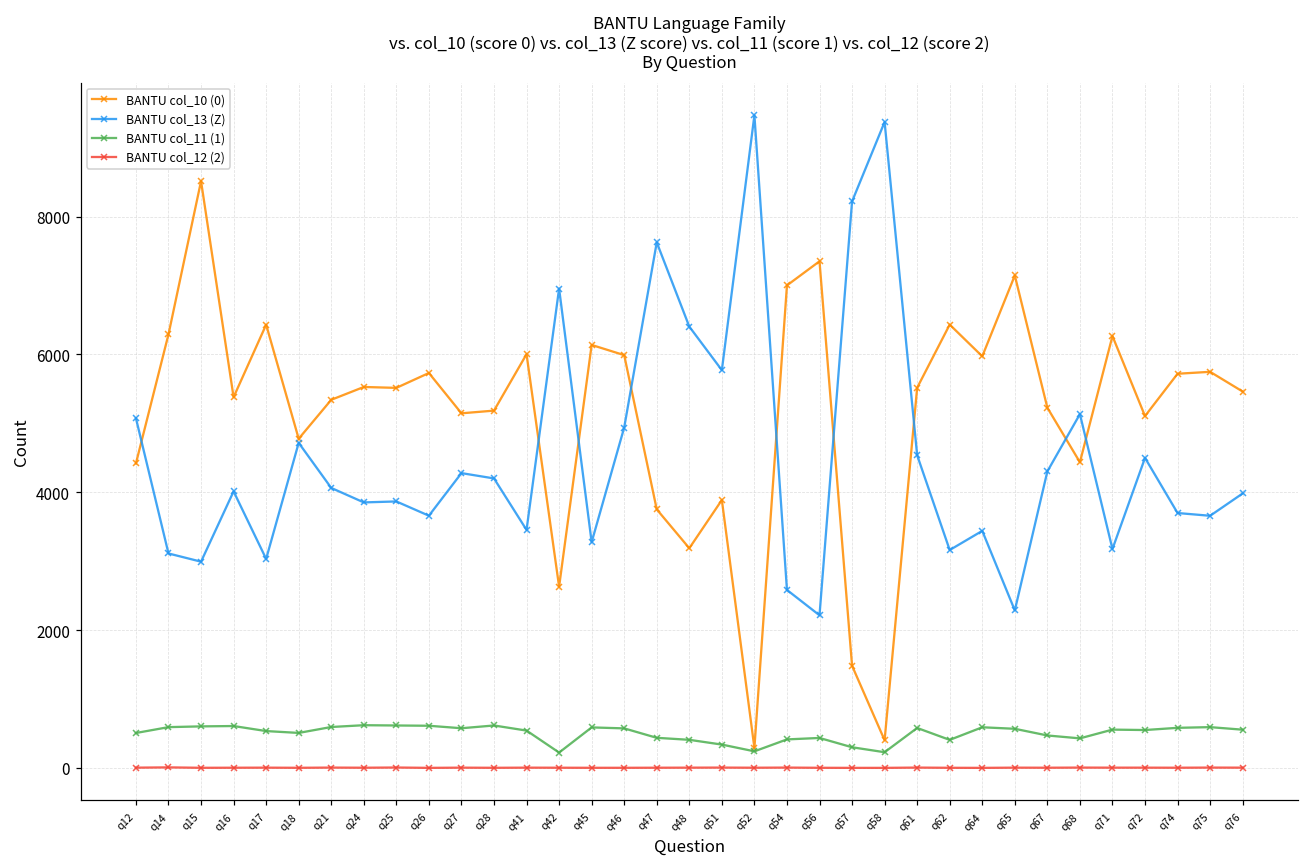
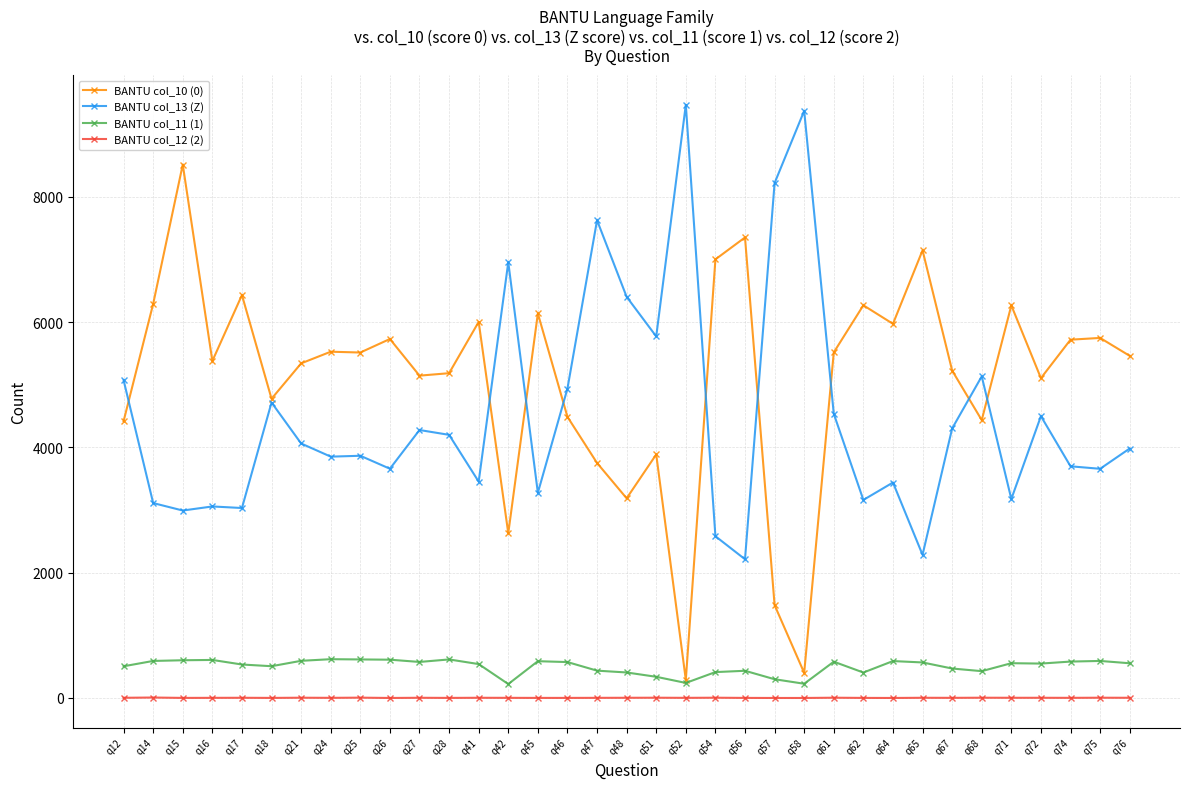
  {
    "BANTU col_10 (0)": {
      "q12": 4400,
      "q14": 6300,
      "q15": 8500,
      "q16": 5400,
      "q17": 6400,
      "q18": 4800,
      "q21": 5300,
      "q24": 5500,
      "q25": 5500,
      "q26": 5700,
      "q27": 5100,
      "q28": 5200,
      "q41": 6000,
      "q42": 2600,
      "q45": 6100,
-     "q46": 6000,
+     "q46": 4500,
      "q47": 3800,
      "q48": 3200,
      "q51": 3900,
      "q52": 300,
      "q54": 7000,
      "q56": 7400,
      "q57": 1500,
      "q58": 400,
      "q61": 5500,
-     "q62": 6400,
+     "q62": 6300,
      "q64": 6000,
      "q65": 7100,
      "q67": 5200,
      "q68": 4400,
      "q71": 6300,
      "q72": 5100,
      "q74": 5700,
      "q75": 5700,
      "q76": 5500
    },
    "BANTU col_13 (Z)": {
      "q12": 5100,
      "q14": 3100,
      "q15": 3000,
-     "q16": 4000,
+     "q16": 3100,
      "q17": 3000,
      "q18": 4700,
      "q21": 4100,
      "q24": 3900,
      "q25": 3900,
      "q26": 3700,
      "q27": 4300,
      "q28": 4200,
      "q41": 3500,
      "q42": 7000,
      "q45": 3300,
      "q46": 4900,
      "q47": 7600,
      "q48": 6400,
      "q51": 5800,
      "q52": 9500,
      "q54": 2600,
      "q56": 2200,
      "q57": 8200,
      "q58": 9400,
      "q61": 4500,
      "q62": 3200,
      "q64": 3400,
      "q65": 2300,
      "q67": 4300,
      "q68": 5100,
      "q71": 3200,
      "q72": 4500,
      "q74": 3700,
      "q75": 3700,
      "q76": 4000
    },
    "BANTU col_11 (1)": {
      "q12": 500,
      "q14": 600,
      "q15": 600,
      "q16": 600,
      "q17": 500,
      "q18": 500,
      "q21": 600,
      "q24": 600,
      "q25": 600,
      "q26": 600,
      "q27": 600,
      "q28": 600,
      "q41": 500,
      "q42": 200,
      "q45": 600,
      "q46": 600,
      "q47": 400,
      "q48": 400,
      "q51": 300,
      "q52": 200,
      "q54": 400,
      "q56": 400,
      "q57": 300,
      "q58": 200,
      "q61": 600,
      "q62": 400,
      "q64": 600,
      "q65": 600,
      "q67": 500,
      "q68": 400,
      "q71": 600,
      "q72": 500,
      "q74": 600,
      "q75": 600,
      "q76": 600
    },
    "BANTU col_12 (2)": {
      "q12": 0,
      "q14": 0,
      "q15": 0,
      "q16": 0,
      "q17": 0,
      "q18": 0,
      "q21": 0,
      "q24": 0,
      "q25": 0,
      "q26": 0,
      "q27": 0,
      "q28": 0,
      "q41": 0,
      "q42": 0,
      "q45": 0,
      "q46": 0,
      "q47": 0,
      "q48": 0,
      "q51": 0,
      "q52": 0,
      "q54": 0,
      "q56": 0,
      "q57": 0,
      "q58": 0,
      "q61": 0,
      "q62": 0,
      "q64": 0,
      "q65": 0,
      "q67": 0,
      "q68": 0,
      "q71": 0,
      "q72": 0,
      "q74": 0,
      "q75": 0,
      "q76": 0
    }
  }
